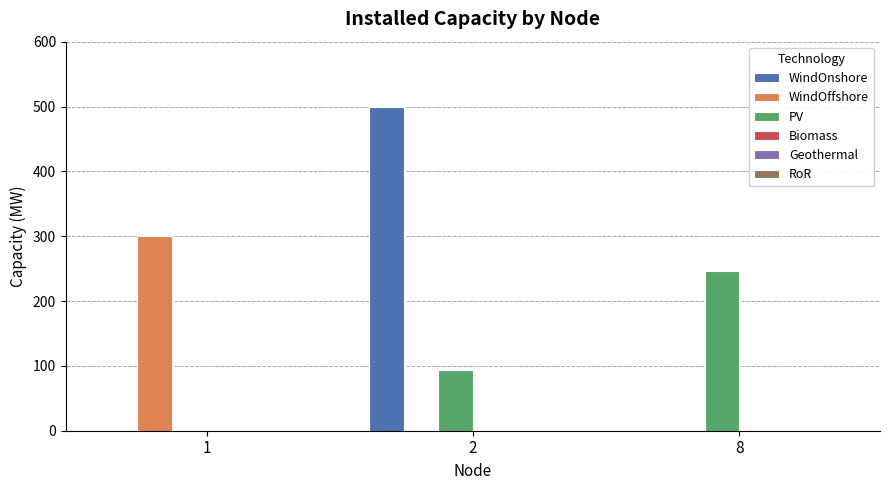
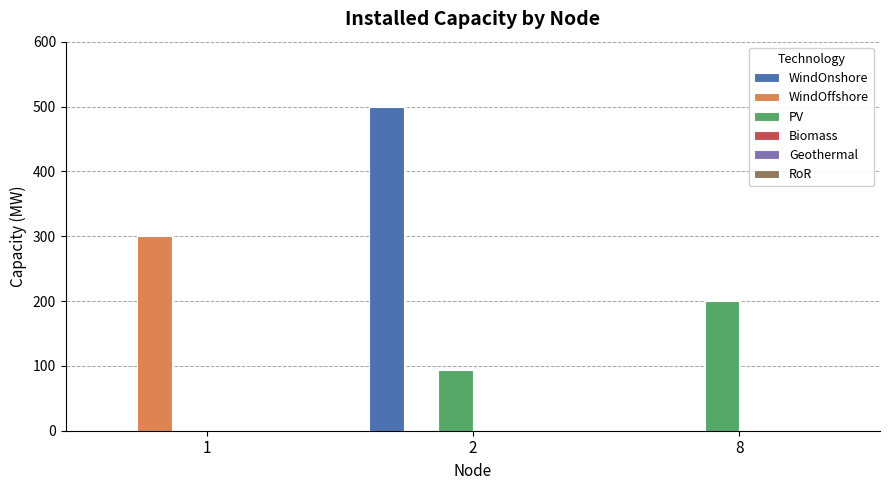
  {
    "PV": {
      "1": 0,
      "2": 90,
-     "8": 250
+     "8": 200
    },
    "RoR": {
      "1": 0,
      "2": 0,
      "8": 0
    }
  }
